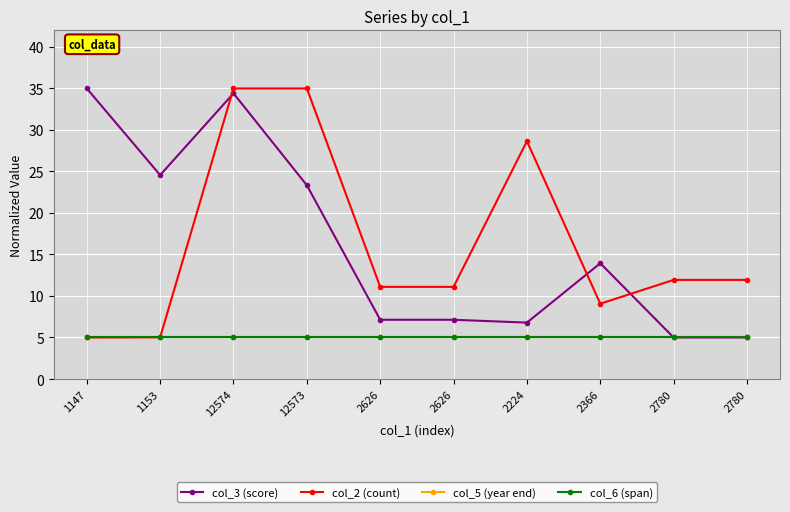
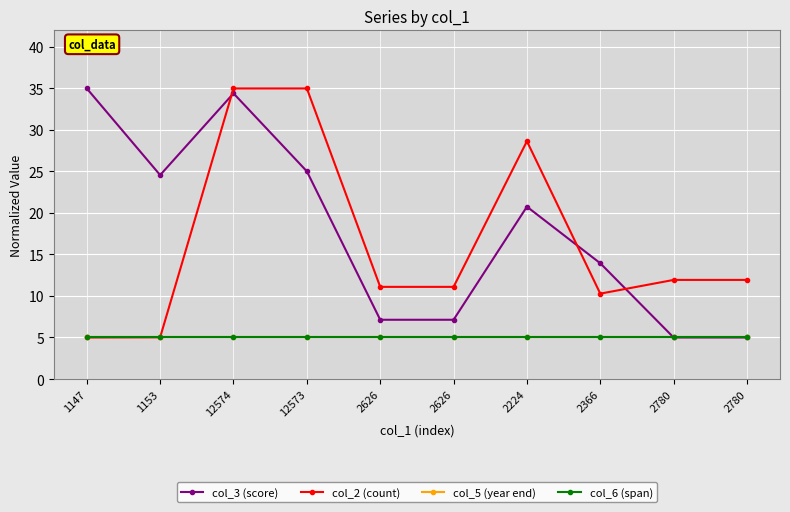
  {
    "col_3 (score)": {
      "1147": 35,
      "1153": 25,
      "12574": 34,
-     "12573": 23,
-     "2224": 7,
+     "12573": 25,
+     "2224": 21,
      "2366": 14
    },
    "col_2 (count)": {
      "12574": 35,
      "12573": 35,
      "2224": 29,
-     "2366": 9
+     "2366": 10
    },
    "col_6 (span)": {
      "12574": 5,
      "12573": 5,
      "2224": 5,
      "2366": 5
    }
  }
